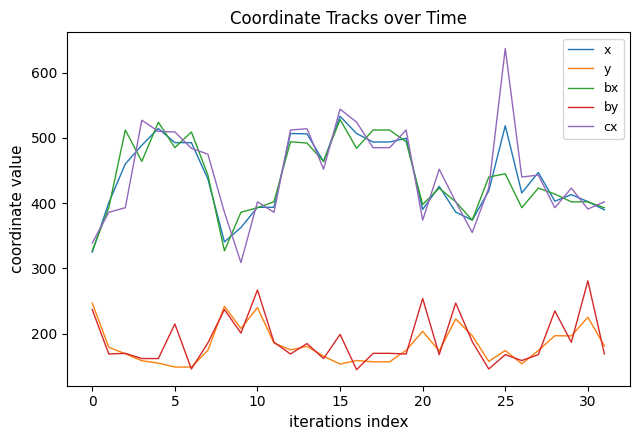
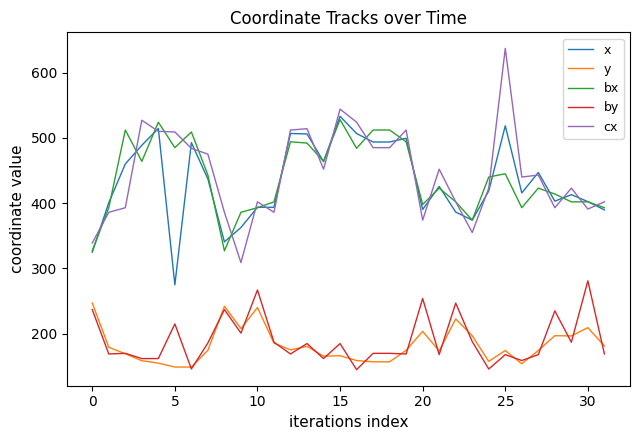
  {
    "x": {
-     "5": 490,
+     "5": 270,
      "15": 530,
      "20": 390,
      "25": 520
    },
    "y": {
      "0": 250,
      "5": 150,
      "10": 240,
-     "15": 150,
+     "15": 170,
      "20": 200,
      "25": 170,
-     "30": 230
+     "30": 210
    },
    "bx": {
      "5": 490,
      "15": 530,
      "20": 400,
      "25": 450
    },
    "by": {
      "0": 240,
      "5": 220,
      "10": 270,
-     "15": 200,
+     "15": 190,
      "20": 250,
      "25": 170,
      "30": 280
    },
    "cx": {
      "0": 340,
      "5": 510,
      "10": 400,
      "15": 540,
      "20": 370,
      "25": 640,
      "30": 390
    }
  }
